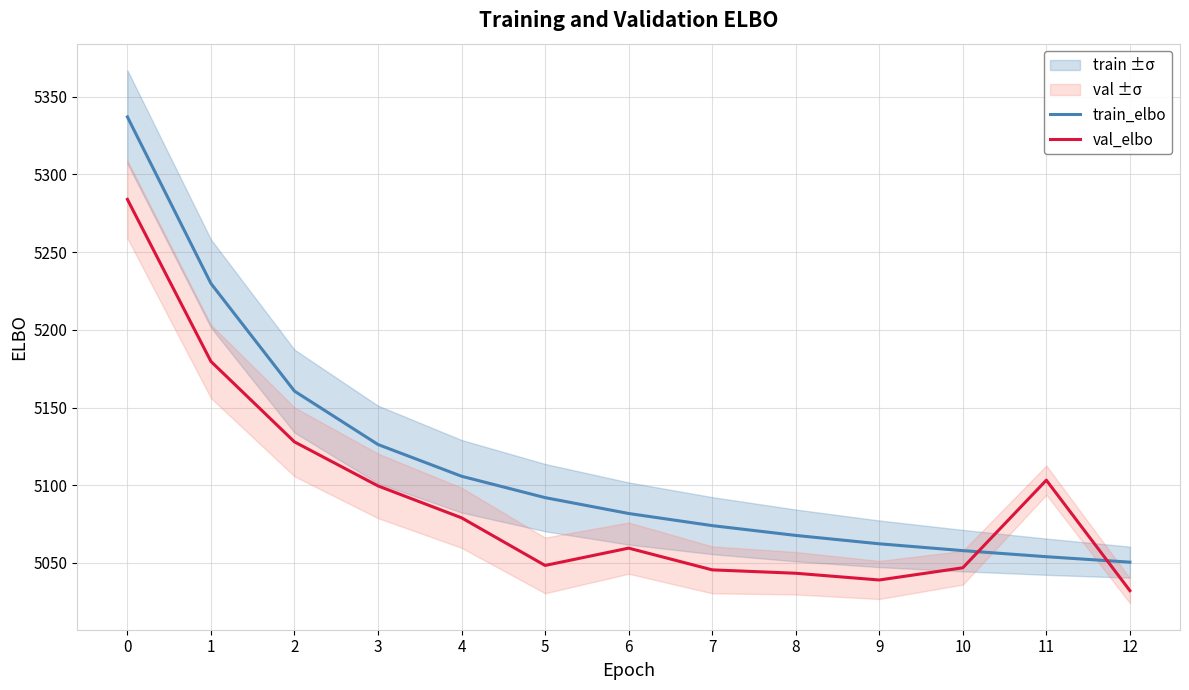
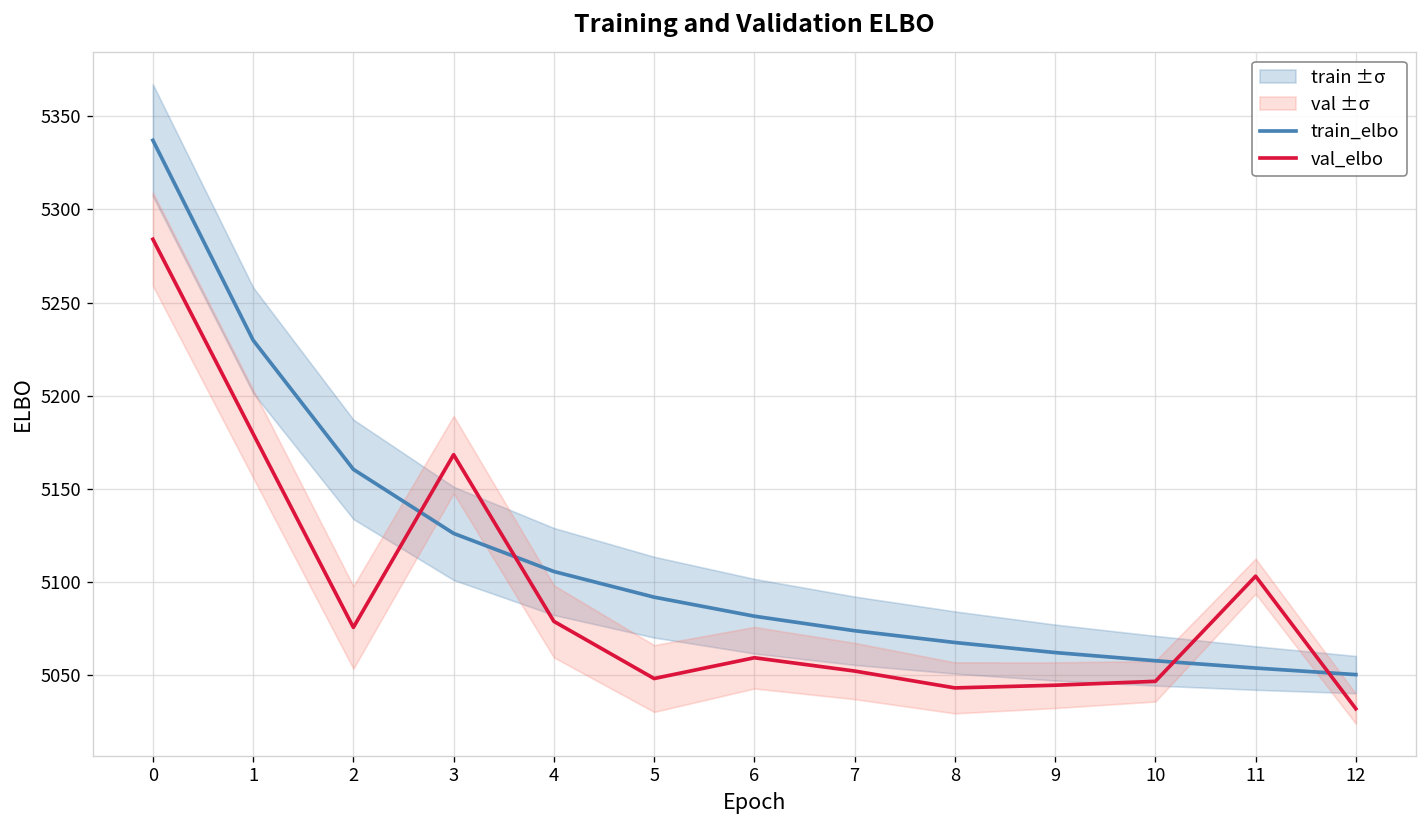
  {
    "val_elbo": {
      "0": 5284,
      "1": 5180,
-     "2": 5128,
-     "3": 5100,
+     "2": 5076,
+     "3": 5168,
      "4": 5079,
      "5": 5048,
      "6": 5059,
-     "7": 5046,
+     "7": 5052,
      "8": 5043,
-     "9": 5039,
+     "9": 5045,
      "10": 5047,
      "11": 5103,
      "12": 5032
    }
  }
